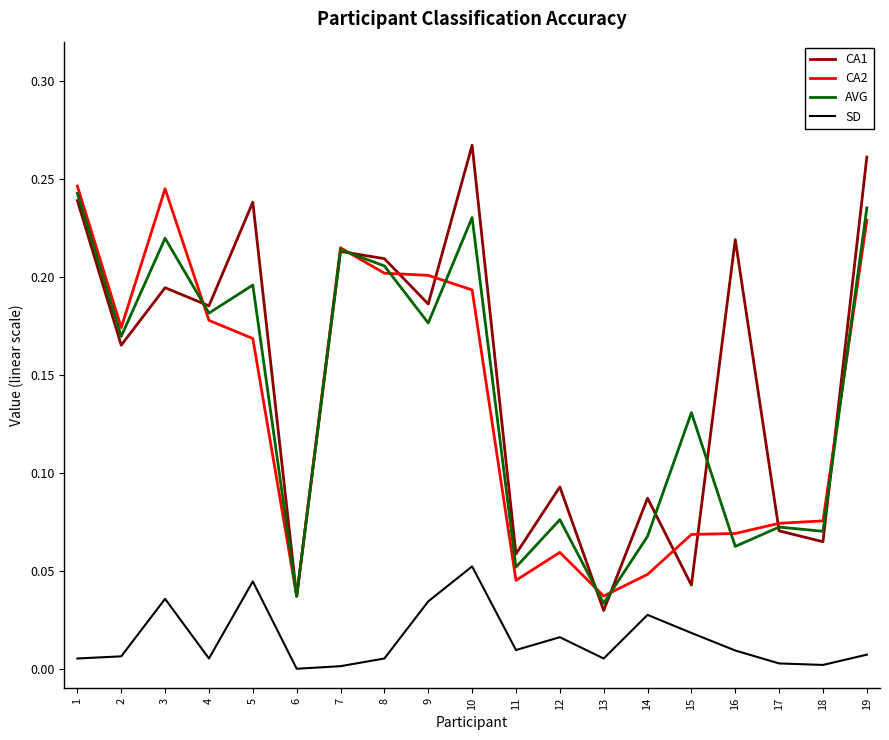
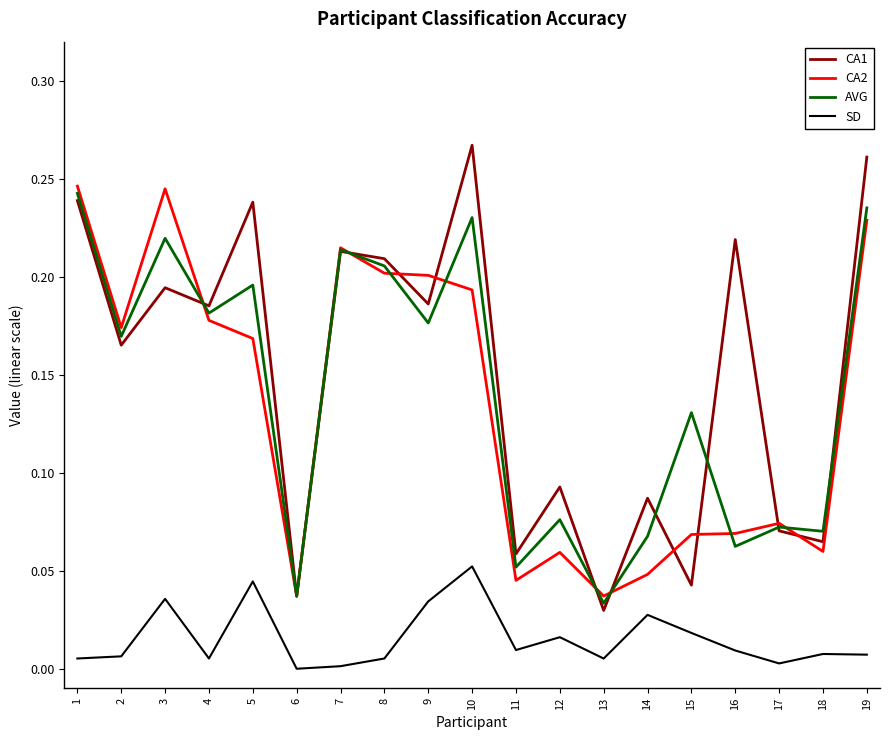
  {
    "CA1": {
      "1": 0.239,
      "2": 0.165,
      "3": 0.194,
      "4": 0.185,
      "5": 0.238,
      "8": 0.209,
      "9": 0.186,
      "10": 0.267,
      "11": 0.059,
      "12": 0.093,
      "13": 0.030,
      "14": 0.087,
      "15": 0.043,
      "16": 0.219,
      "17": 0.070,
      "18": 0.065,
      "19": 0.261
    },
    "CA2": {
      "1": 0.246,
      "2": 0.174,
      "3": 0.245,
      "4": 0.178,
      "5": 0.169,
      "8": 0.202,
      "9": 0.201,
      "10": 0.193,
      "11": 0.045,
      "12": 0.059,
      "13": 0.037,
      "14": 0.048,
      "15": 0.069,
      "16": 0.069,
      "17": 0.074,
-     "18": 0.075,
+     "18": 0.060,
      "19": 0.229
    },
    "AVG": {
      "1": 0.243,
      "2": 0.170,
      "3": 0.220,
      "4": 0.181,
      "5": 0.196,
      "8": 0.206,
      "9": 0.176,
      "10": 0.230,
      "11": 0.052,
      "12": 0.076,
      "13": 0.033,
      "14": 0.068,
      "15": 0.131,
      "16": 0.062,
      "17": 0.072,
      "18": 0.070,
      "19": 0.235
    },
    "SD": {
      "1": 0.005,
      "2": 0.006,
      "3": 0.036,
      "4": 0.005,
      "5": 0.045,
      "6": 0.000,
      "7": 0.001,
      "8": 0.005,
      "9": 0.034,
      "10": 0.052,
      "11": 0.010,
      "12": 0.016,
      "13": 0.005,
      "14": 0.027,
      "15": 0.018,
      "16": 0.009,
      "17": 0.003,
-     "18": 0.002,
+     "18": 0.008,
      "19": 0.007
    }
  }
